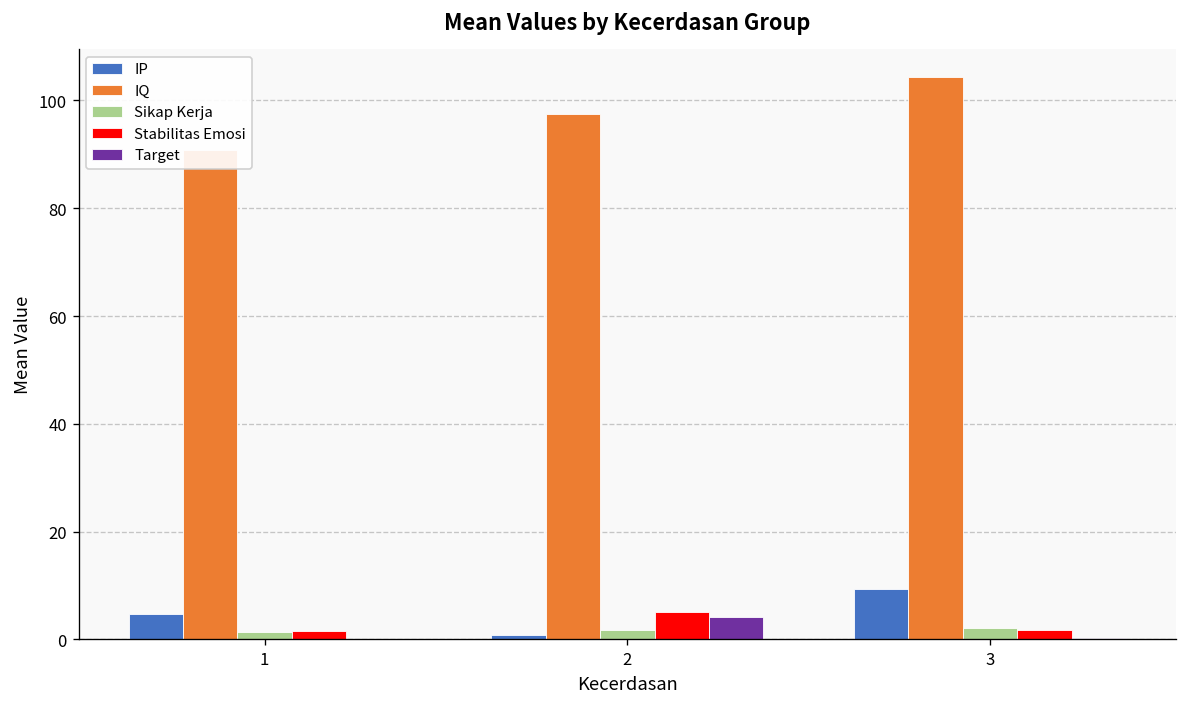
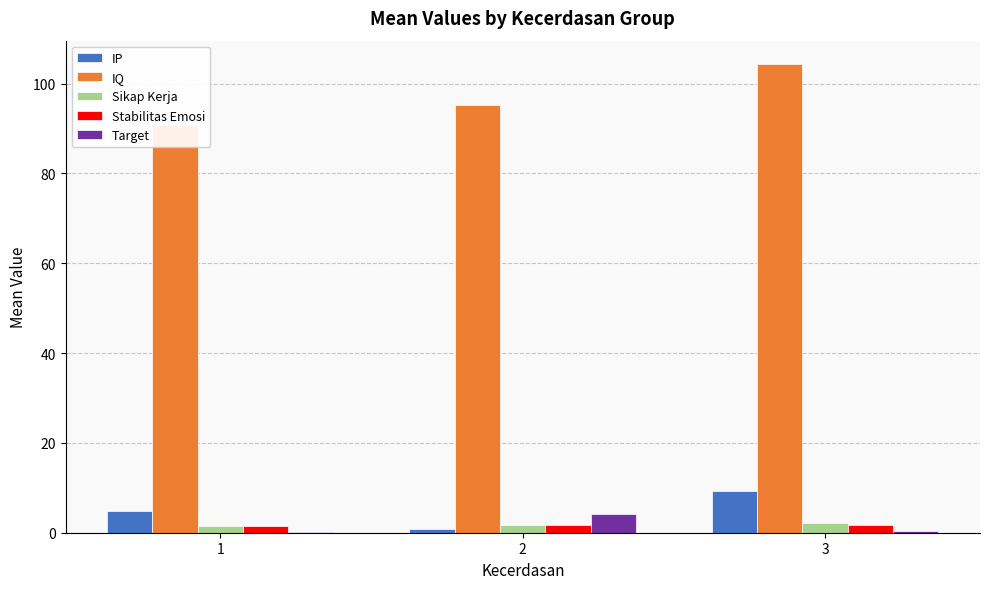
  {
    "IP": {
      "1": 5,
      "2": 1,
      "3": 9
    },
    "IQ": {
-     "2": 98,
+     "2": 95,
      "3": 104
    },
    "Sikap Kerja": {
      "1": 1,
      "2": 2,
      "3": 2
    },
    "Stabilitas Emosi": {
      "1": 2,
-     "2": 5,
+     "2": 2,
      "3": 2
    },
    "Target": {
      "2": 4
    }
  }
